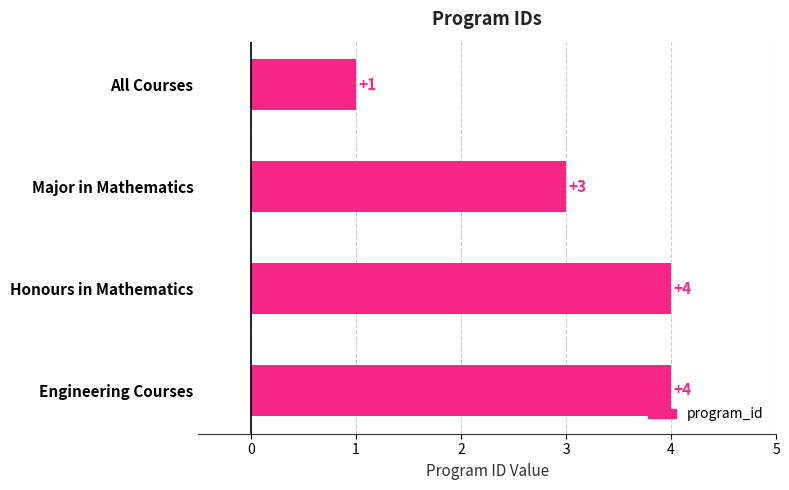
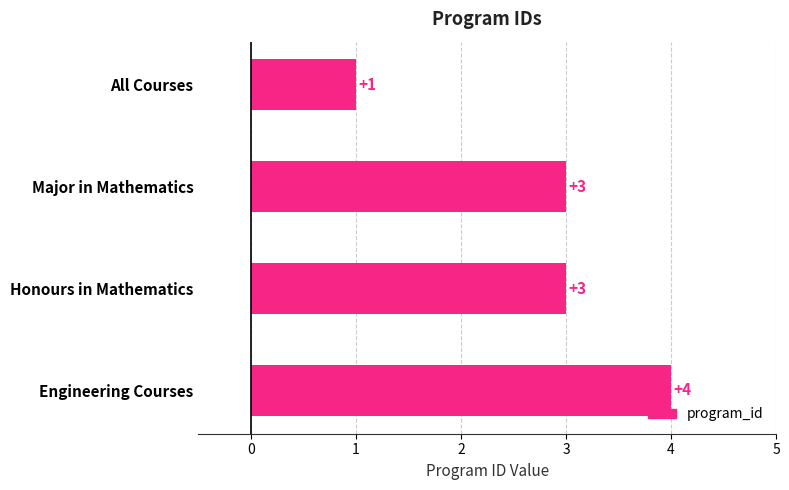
  {
    "All Courses": "+1",
    "Major in Mathematics": "+3",
-   "Honours in Mathematics": "+4",
+   "Honours in Mathematics": "+3",
    "Engineering Courses": "+4"
  }
